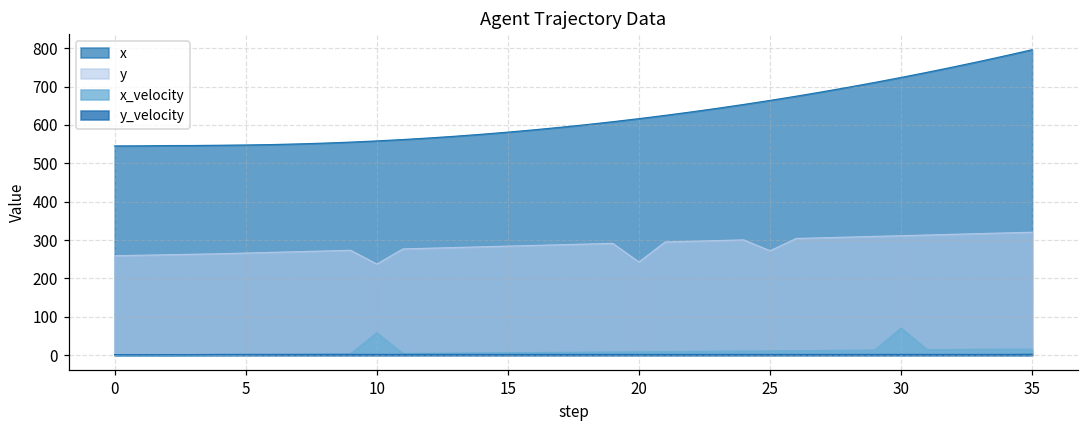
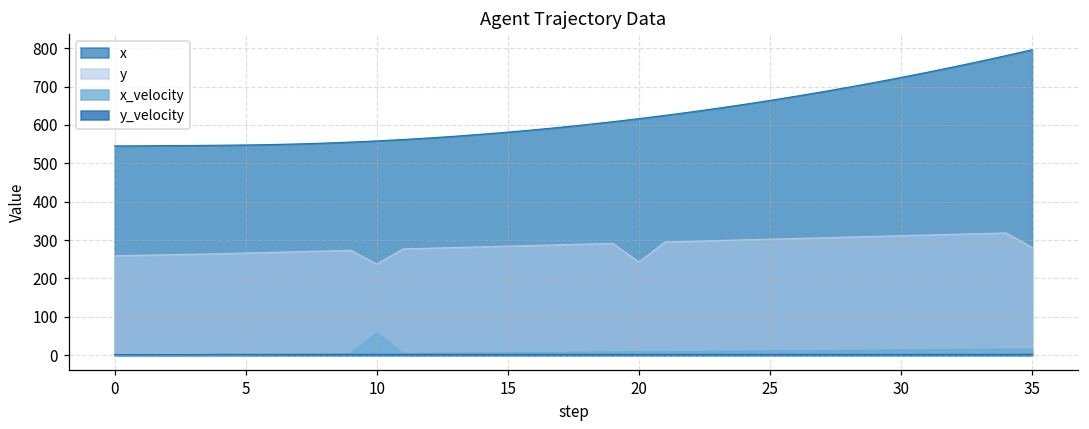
  {
    "y": {
      "0": 260,
      "5": 270,
      "10": 240,
      "15": 280,
      "20": 240,
-     "25": 270,
+     "25": 300,
      "30": 310,
-     "35": 320
+     "35": 280
    },
    "x_velocity": {
      "10": 60,
      "25": 10,
-     "30": 70,
+     "30": 10,
      "35": 20
    }
  }
